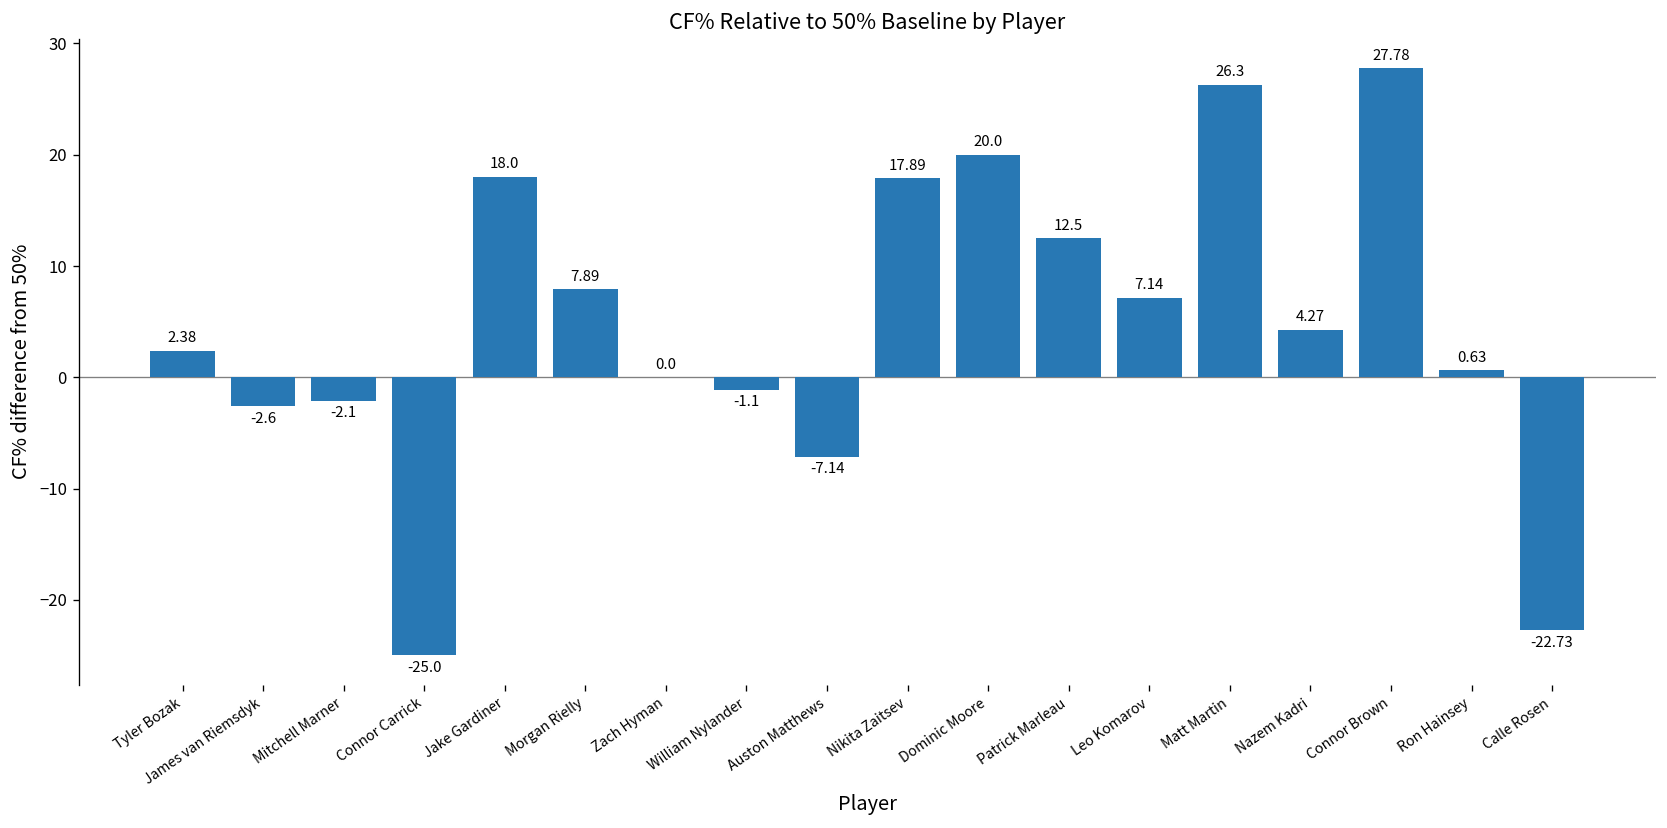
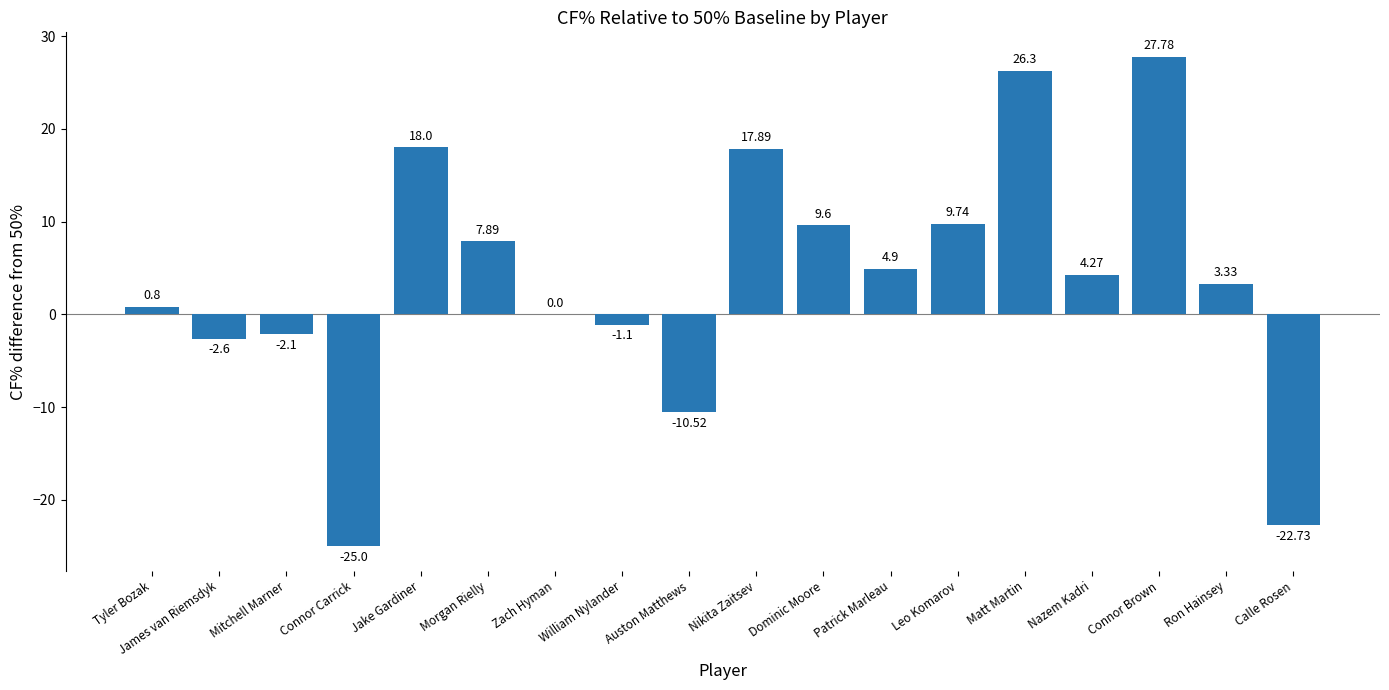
  {
-   "Tyler Bozak": 2.38,
+   "Tyler Bozak": 0.8,
    "James van Riemsdyk": -2.6,
    "Mitchell Marner": -2.1,
    "Connor Carrick": -25.0,
    "Jake Gardiner": 18.0,
    "Morgan Rielly": 7.89,
    "Zach Hyman": 0.0,
    "William Nylander": -1.1,
-   "Auston Matthews": -7.14,
+   "Auston Matthews": -10.52,
    "Nikita Zaitsev": 17.89,
-   "Dominic Moore": 20.0,
-   "Patrick Marleau": 12.5,
-   "Leo Komarov": 7.14,
+   "Dominic Moore": 9.6,
+   "Patrick Marleau": 4.9,
+   "Leo Komarov": 9.74,
    "Matt Martin": 26.3,
    "Nazem Kadri": 4.27,
    "Connor Brown": 27.78,
-   "Ron Hainsey": 0.63,
+   "Ron Hainsey": 3.33,
    "Calle Rosen": -22.73
  }
